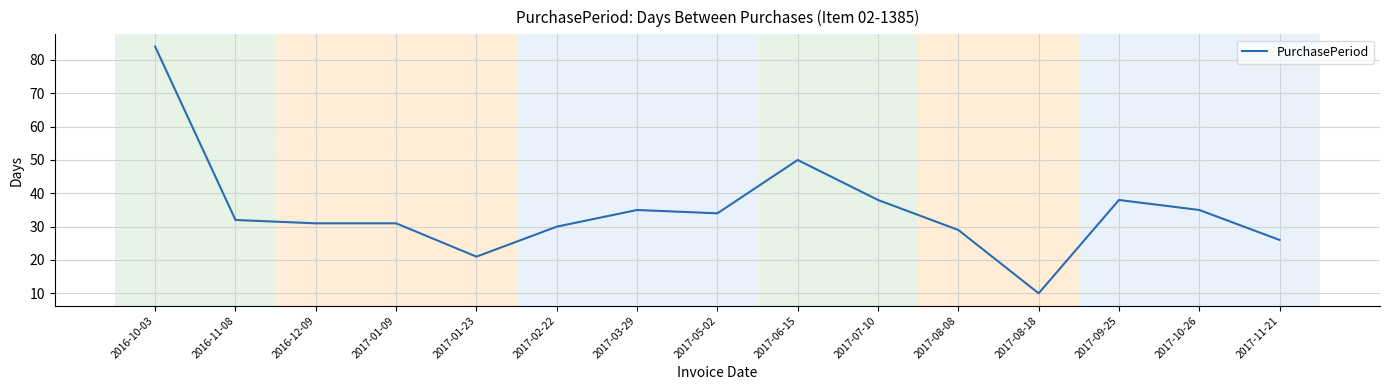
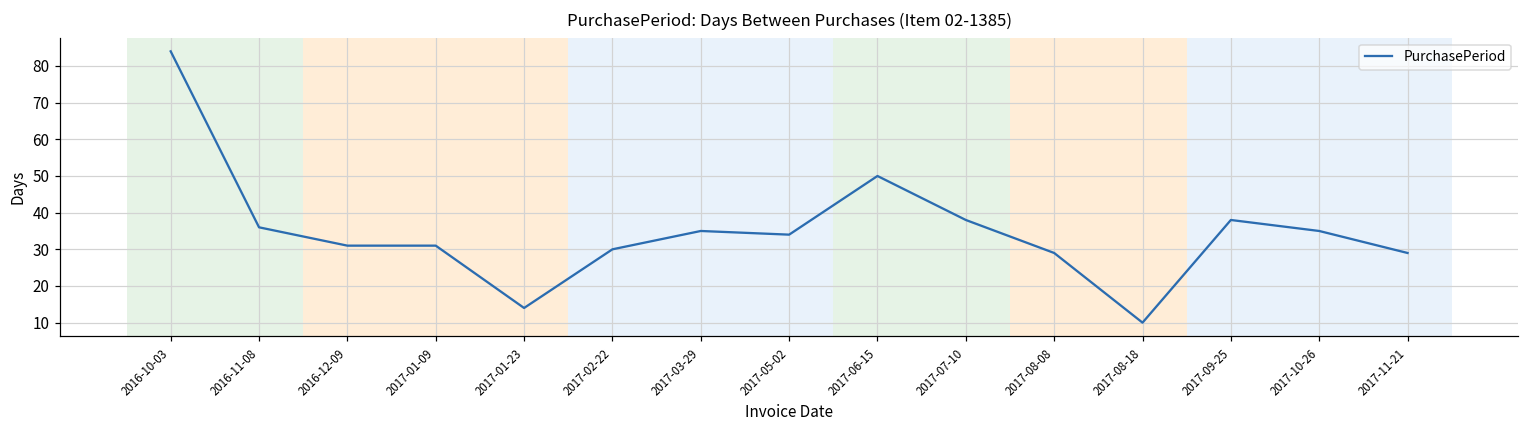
  {
    "2016-10-03": 84,
-   "2016-11-08": 32,
+   "2016-11-08": 36,
    "2016-12-09": 31,
    "2017-01-09": 31,
-   "2017-01-23": 21,
+   "2017-01-23": 14,
    "2017-02-22": 30,
    "2017-03-29": 35,
    "2017-05-02": 34,
    "2017-06-15": 50,
    "2017-07-10": 38,
    "2017-08-08": 29,
    "2017-08-18": 10,
    "2017-09-25": 38,
    "2017-10-26": 35,
-   "2017-11-21": 26
+   "2017-11-21": 29
  }
